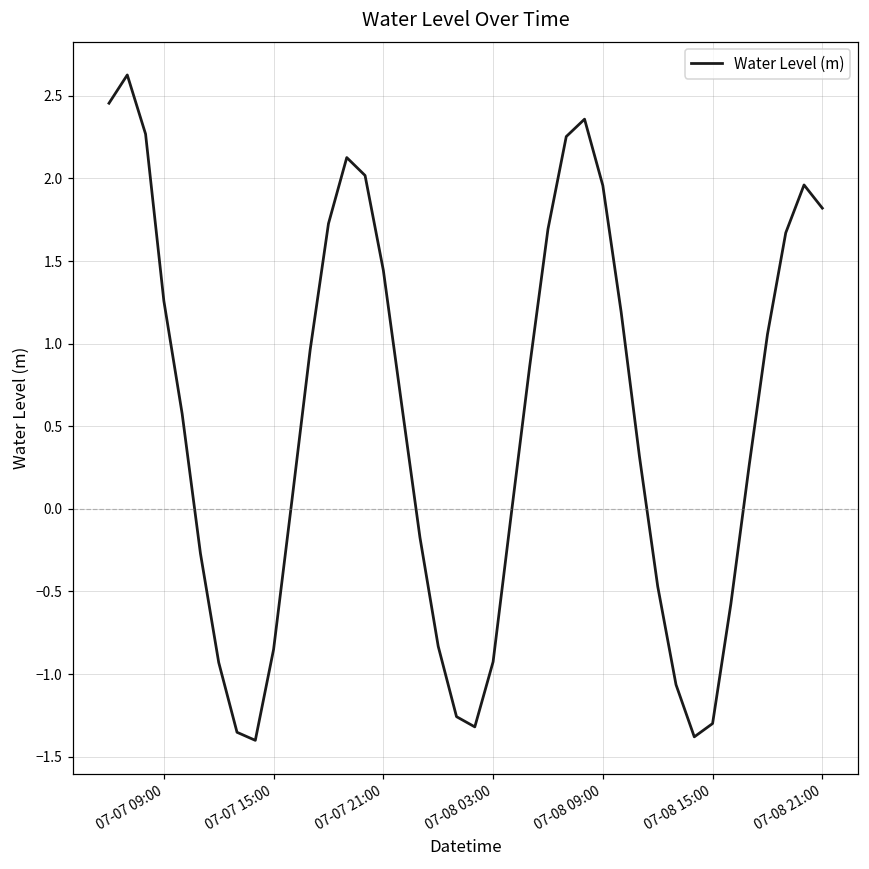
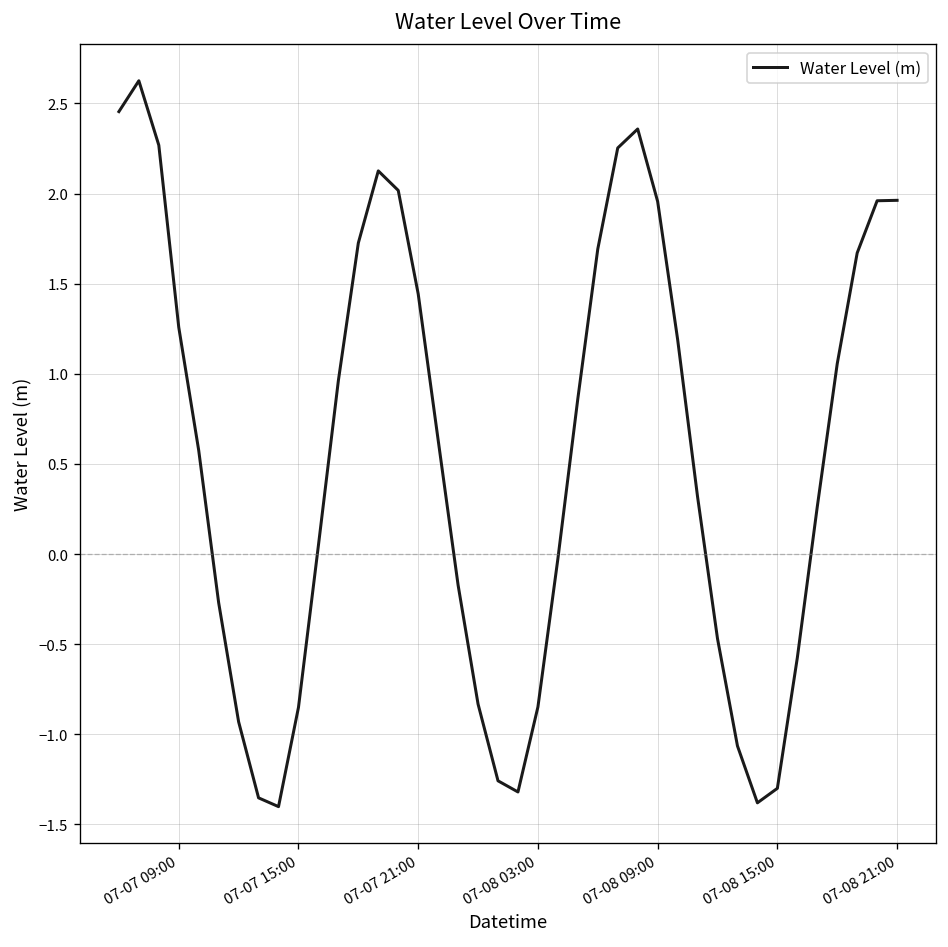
  {
    "07-07 09:00": 1.26,
    "07-07 15:00": -0.85,
    "07-07 21:00": 1.44,
-   "07-08 03:00": -0.93,
+   "07-08 03:00": -0.85,
    "07-08 09:00": 1.96,
    "07-08 15:00": -1.30,
-   "07-08 21:00": 1.82
+   "07-08 21:00": 1.96
  }
